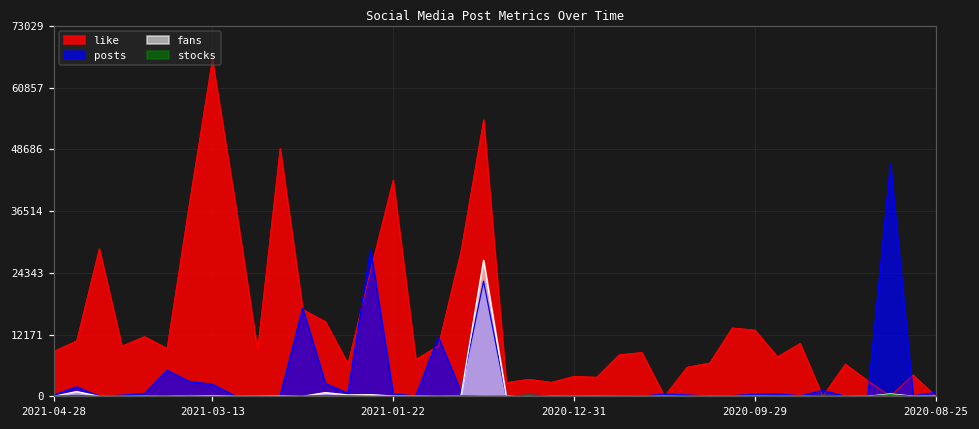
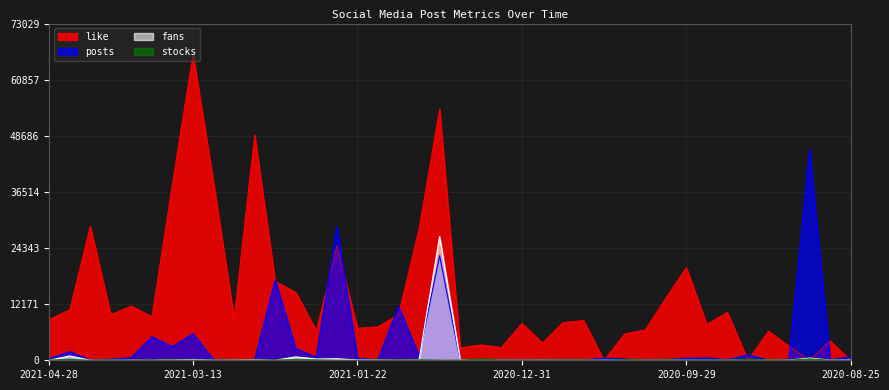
  {
    "like": {
      "2021-04-28": 9000,
-     "2021-01-22": 43000,
-     "2020-12-31": 4000,
-     "2020-09-29": 13000
+     "2021-01-22": 7000,
+     "2020-12-31": 8000,
+     "2020-09-29": 20000
    },
    "posts": {
-     "2021-03-13": 2000,
+     "2021-03-13": 6000,
      "2020-08-25": 1000
    }
  }
